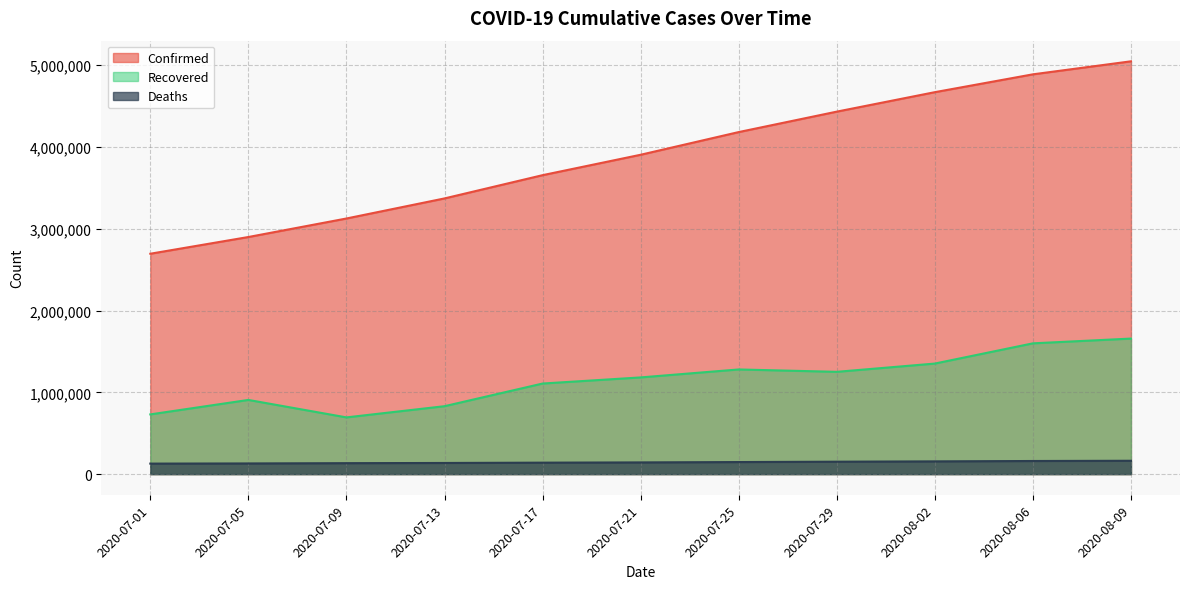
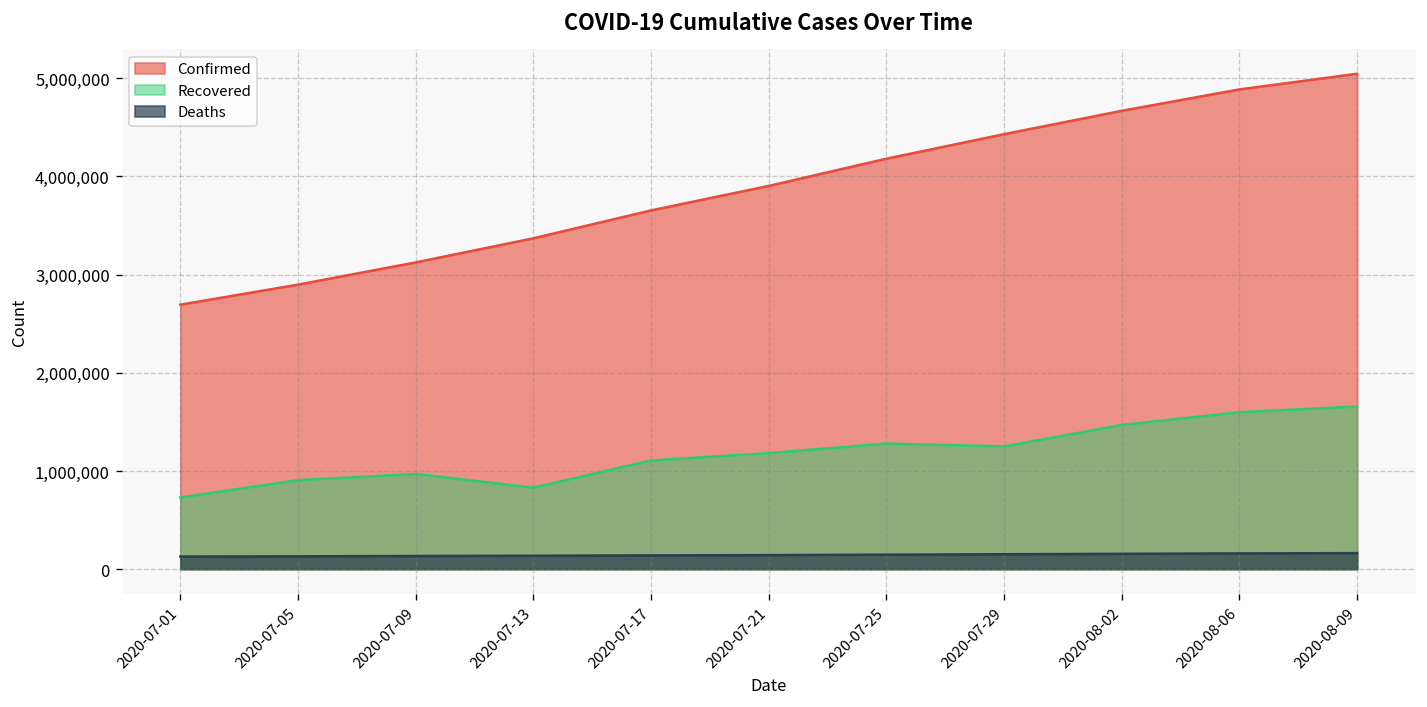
  {
    "Confirmed": {
      "2020-07-01": "2,700,000",
      "2020-07-05": "2,900,000",
      "2020-07-09": "3,100,000",
      "2020-07-13": "3,400,000",
      "2020-07-17": "3,700,000",
      "2020-07-21": "3,900,000",
      "2020-07-25": "4,200,000",
      "2020-07-29": "4,400,000",
      "2020-08-02": "4,700,000",
      "2020-08-06": "4,900,000",
      "2020-08-09": "5,000,000"
    },
    "Recovered": {
      "2020-07-01": "700,000",
      "2020-07-05": "900,000",
-     "2020-07-09": "700,000",
+     "2020-07-09": "1,000,000",
      "2020-07-13": "800,000",
      "2020-07-17": "1,100,000",
      "2020-07-21": "1,200,000",
      "2020-07-25": "1,300,000",
      "2020-07-29": "1,300,000",
-     "2020-08-02": "1,400,000",
+     "2020-08-02": "1,500,000",
      "2020-08-06": "1,600,000",
      "2020-08-09": "1,700,000"
    },
    "Deaths": {
      "2020-07-01": "100,000",
      "2020-07-05": "100,000",
      "2020-07-09": "100,000",
      "2020-07-13": "100,000",
      "2020-07-17": "100,000",
      "2020-07-21": "100,000",
      "2020-07-25": "100,000",
      "2020-07-29": "200,000",
      "2020-08-02": "200,000",
      "2020-08-06": "200,000",
      "2020-08-09": "200,000"
    }
  }
